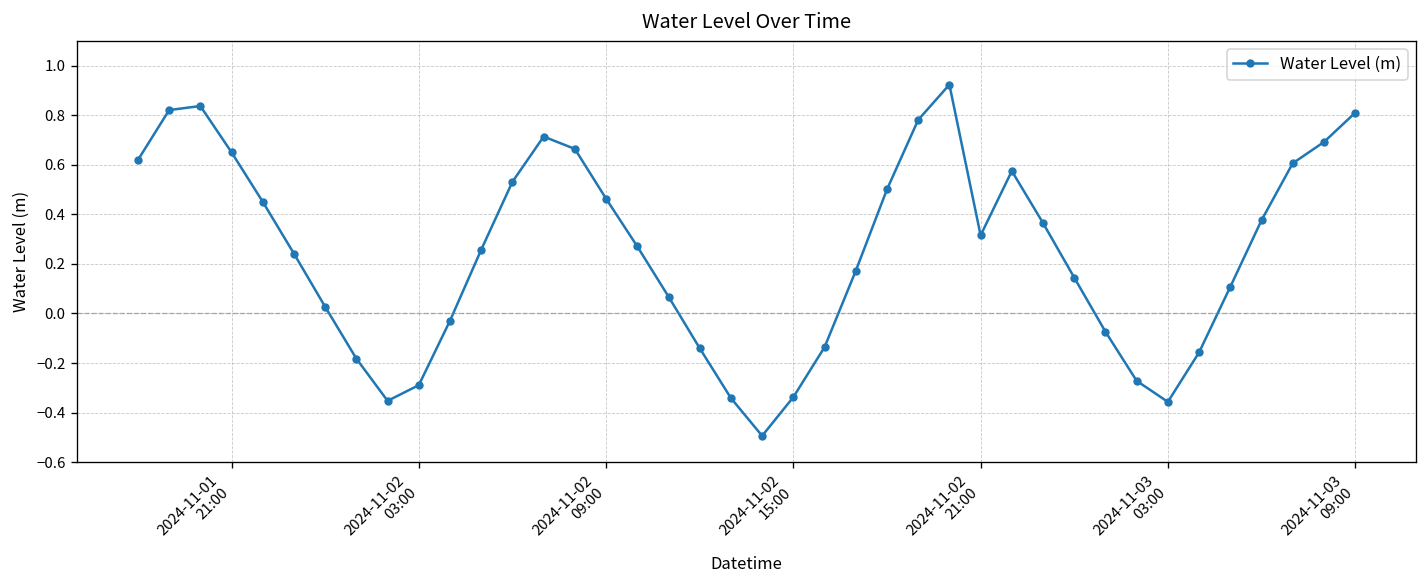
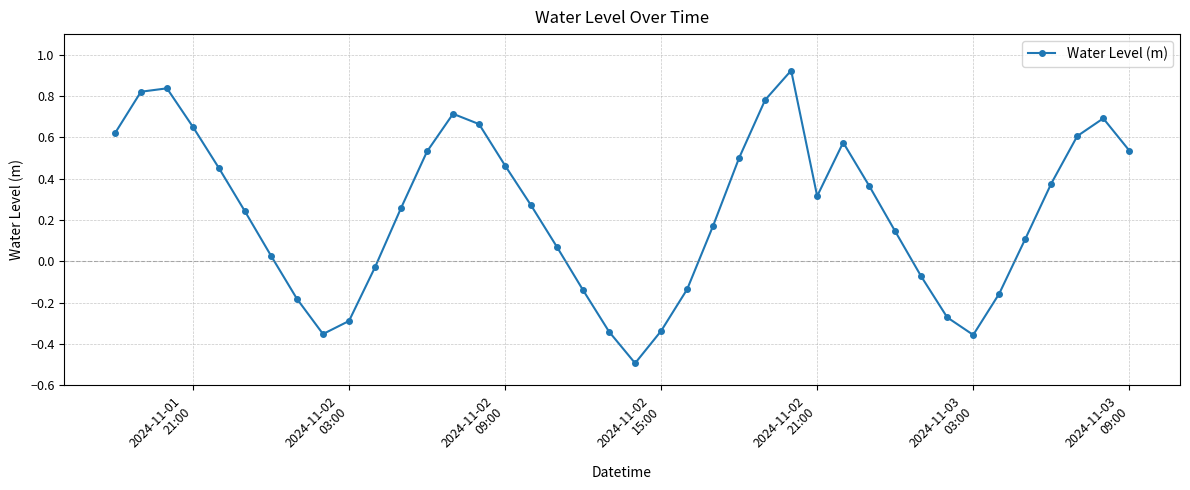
  {
    "2024-11-01 21:00": 0.65,
    "2024-11-02 03:00": -0.29,
    "2024-11-02 09:00": 0.46,
    "2024-11-02 15:00": -0.34,
    "2024-11-02 21:00": 0.32,
    "2024-11-03 03:00": -0.36,
-   "2024-11-03 09:00": 0.81
+   "2024-11-03 09:00": 0.54
  }
